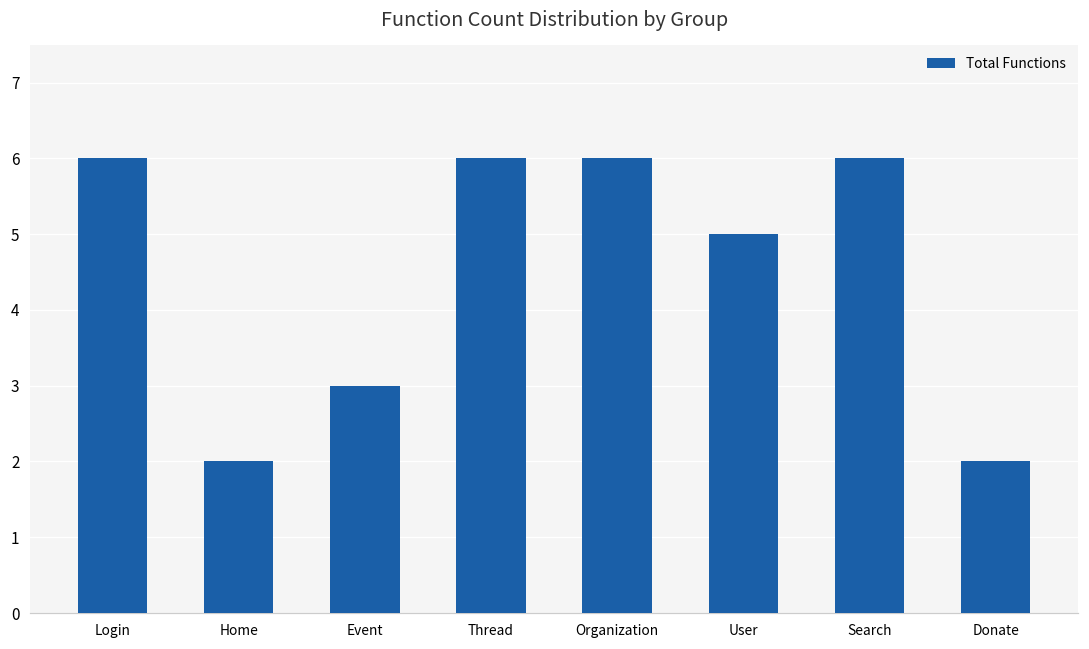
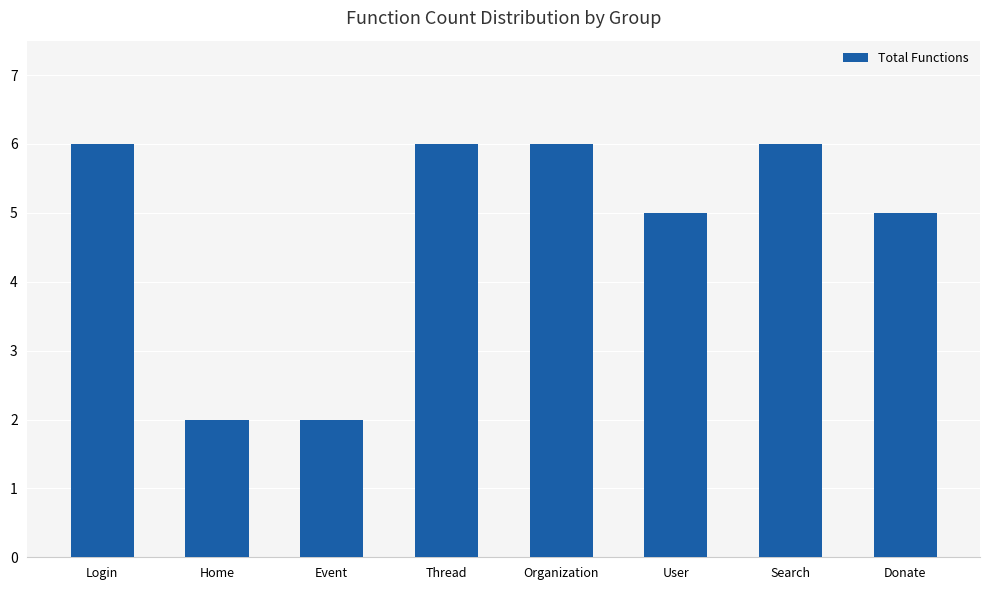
  {
    "Login": 6,
    "Home": 2,
-   "Event": 3,
+   "Event": 2,
    "Thread": 6,
    "Organization": 6,
    "User": 5,
    "Search": 6,
-   "Donate": 2
+   "Donate": 5
  }
